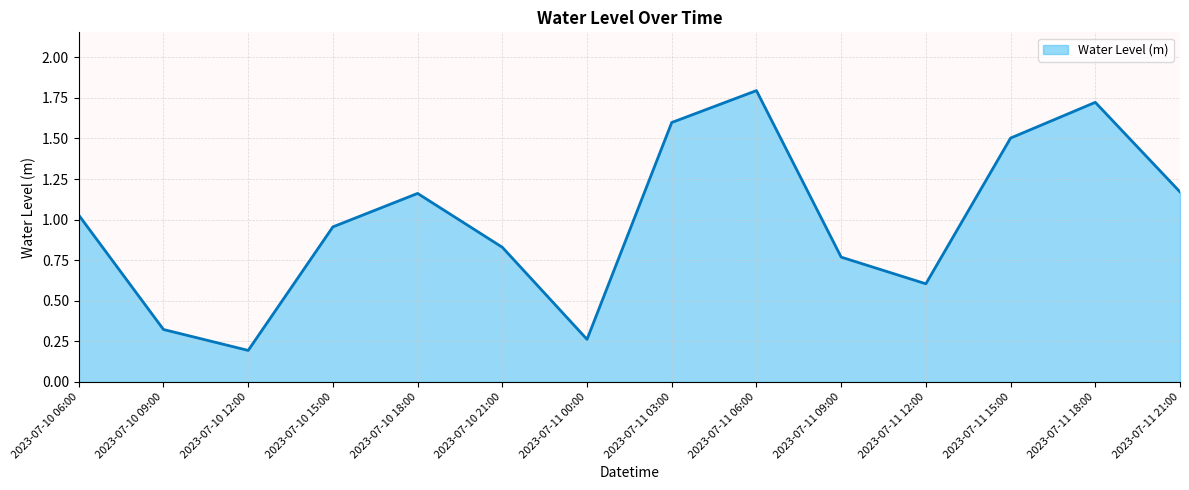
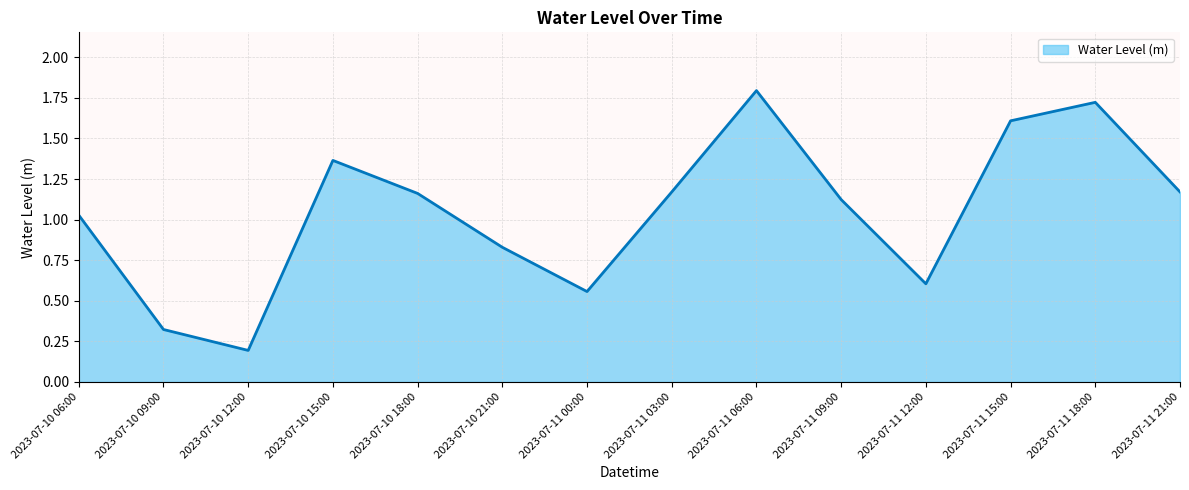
  {
    "2023-07-10 06:00": 1.03,
    "2023-07-10 09:00": 0.32,
    "2023-07-10 12:00": 0.19,
-   "2023-07-10 15:00": 0.96,
+   "2023-07-10 15:00": 1.36,
    "2023-07-10 18:00": 1.16,
    "2023-07-10 21:00": 0.83,
-   "2023-07-11 00:00": 0.26,
-   "2023-07-11 03:00": 1.60,
+   "2023-07-11 00:00": 0.56,
+   "2023-07-11 03:00": 1.17,
    "2023-07-11 06:00": 1.80,
-   "2023-07-11 09:00": 0.77,
+   "2023-07-11 09:00": 1.12,
    "2023-07-11 12:00": 0.60,
-   "2023-07-11 15:00": 1.50,
+   "2023-07-11 15:00": 1.61,
    "2023-07-11 18:00": 1.72,
    "2023-07-11 21:00": 1.17
  }
